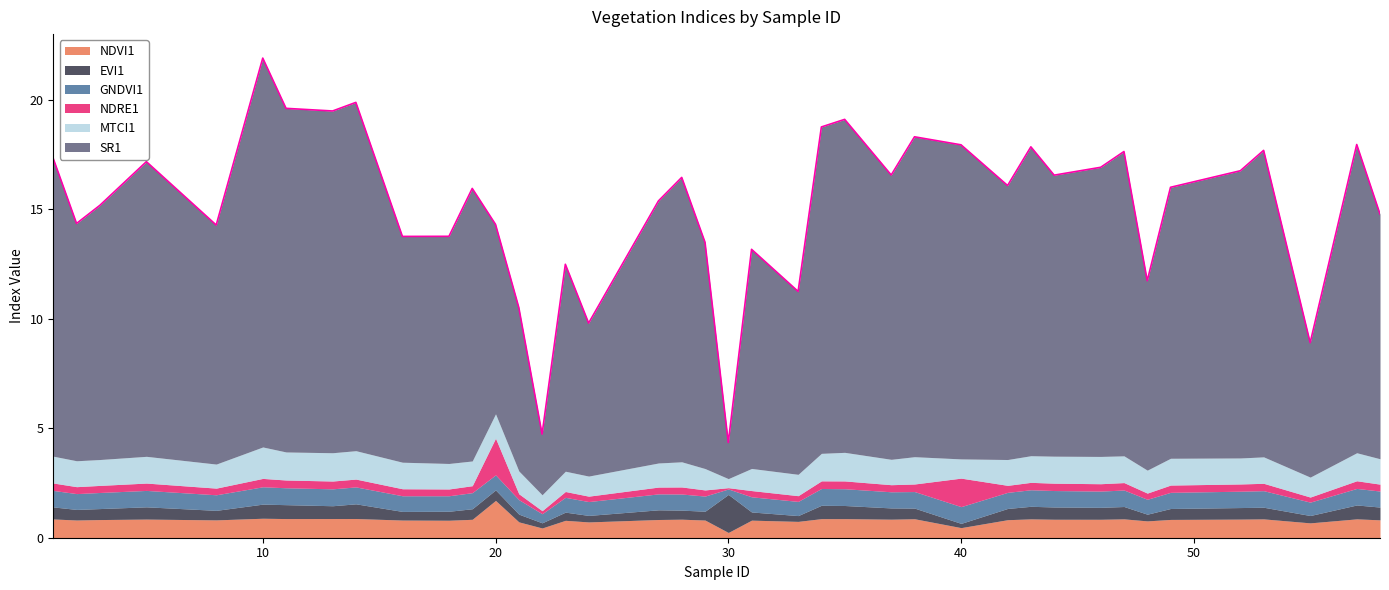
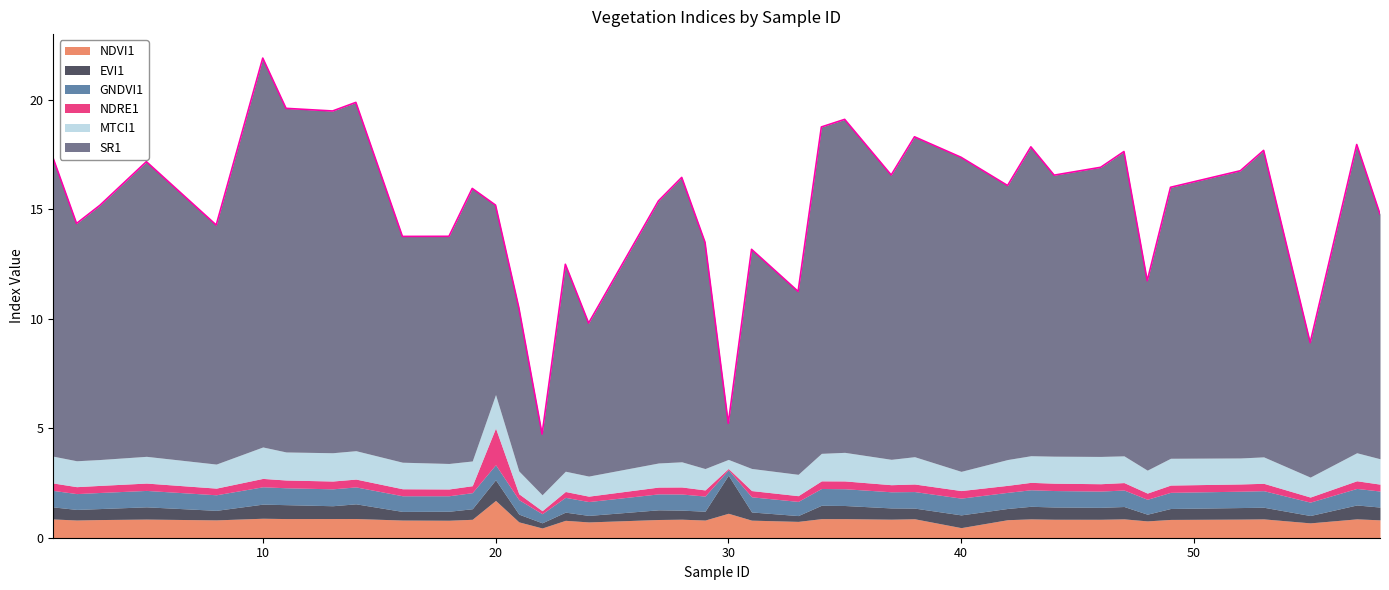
  {
    "NDVI1": {
      "10": 0.9,
      "20": 1.7,
-     "30": 0.2,
+     "30": 1.1,
      "40": 0.5
    },
    "EVI1": {
      "10": 0.6,
-     "20": 0.5,
+     "20": 0.9,
      "30": 1.7,
-     "40": 0.2
+     "40": 0.6
    },
    "NDRE1": {
      "10": 0.4,
      "20": 1.7,
-     "40": 1.3
+     "40": 0.3
    },
    "MTCI1": {
      "10": 1.4,
-     "20": 1.1,
+     "20": 1.5,
      "30": 0.4,
      "40": 0.9
    }
  }
